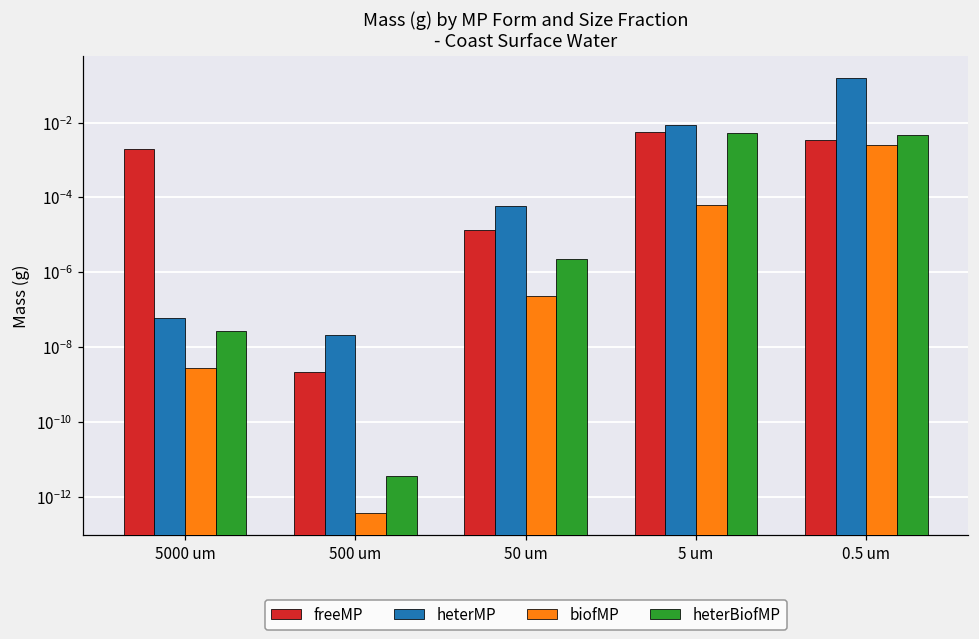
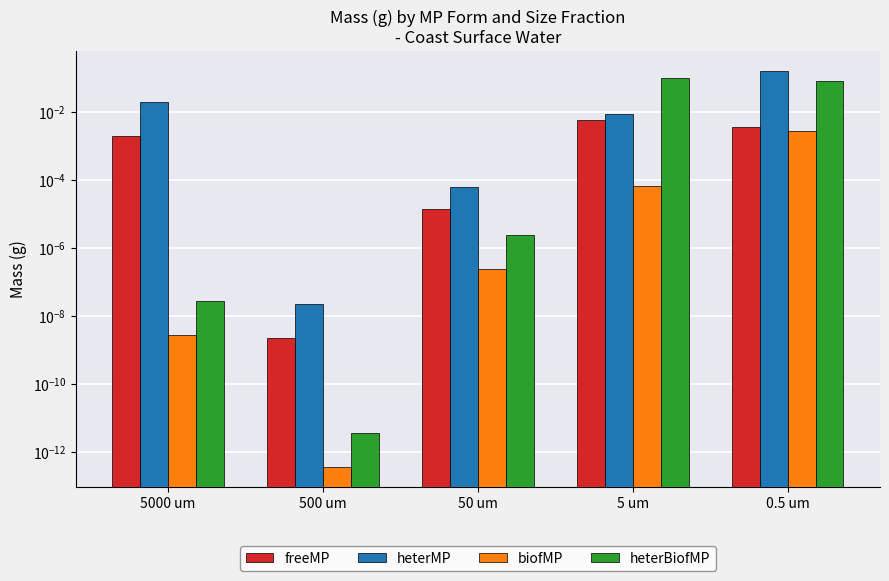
  {
    "freeMP": {
      "5000 um": 0.002,
      "500 um": 0.000000002,
      "50 um": 0.000014,
      "5 um": 0.006,
      "0.5 um": 0.003
    },
    "heterMP": {
-     "5000 um": 0.00000006,
+     "5000 um": 0.02,
      "500 um": 0.00000002,
      "50 um": 0.00006,
      "5 um": 0.008,
      "0.5 um": 0.2
    },
    "biofMP": {
      "5000 um": 0.000000003,
      "500 um": 0.000000000000,
      "50 um": 0.0000002,
      "5 um": 0.00006,
      "0.5 um": 0.003
    },
    "heterBiofMP": {
      "5000 um": 0.00000003,
      "500 um": 0.000000000004,
      "50 um": 0.000002,
-     "5 um": 0.005,
-     "0.5 um": 0.005
+     "5 um": 0.10,
+     "0.5 um": 0.08
    }
  }
